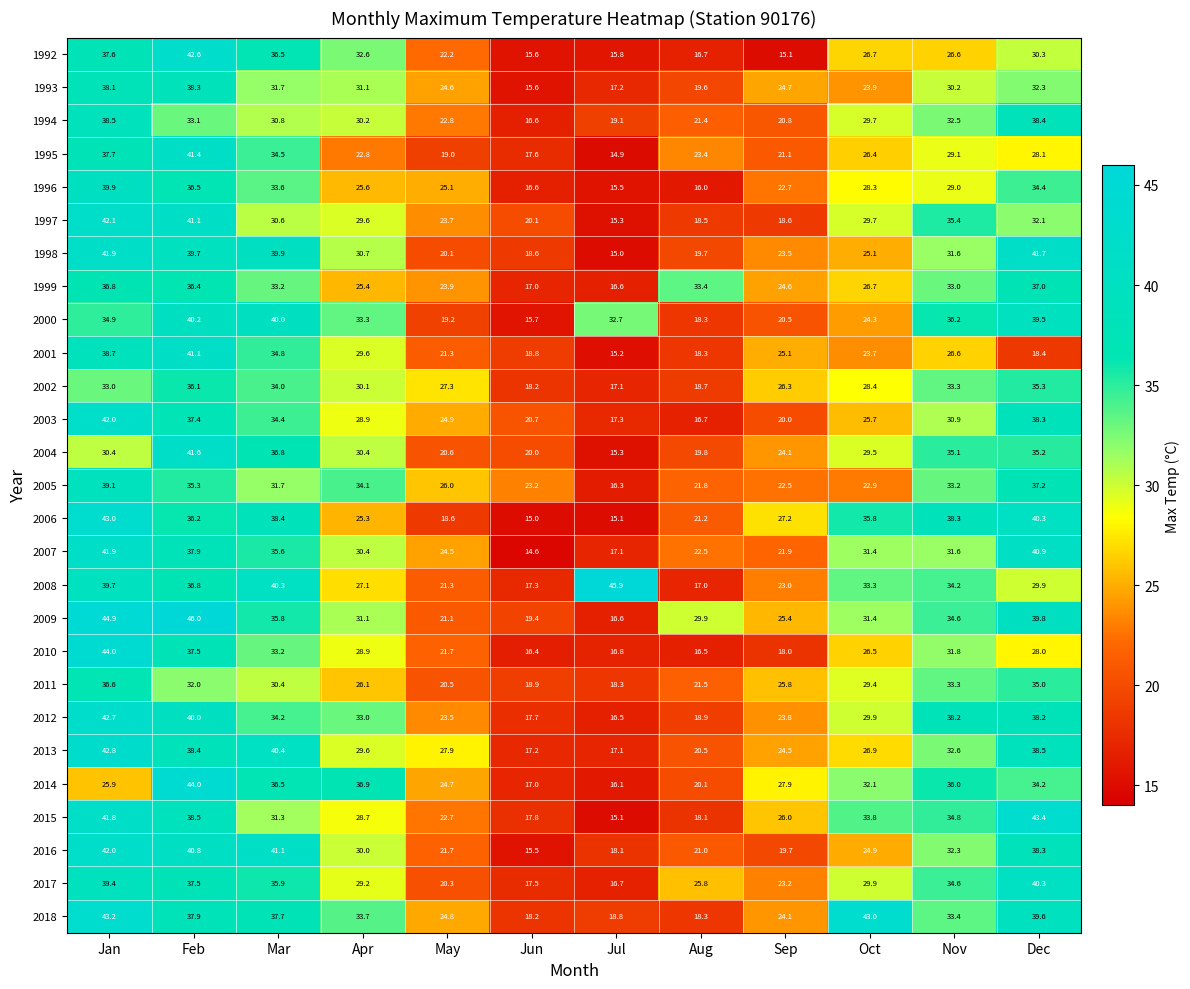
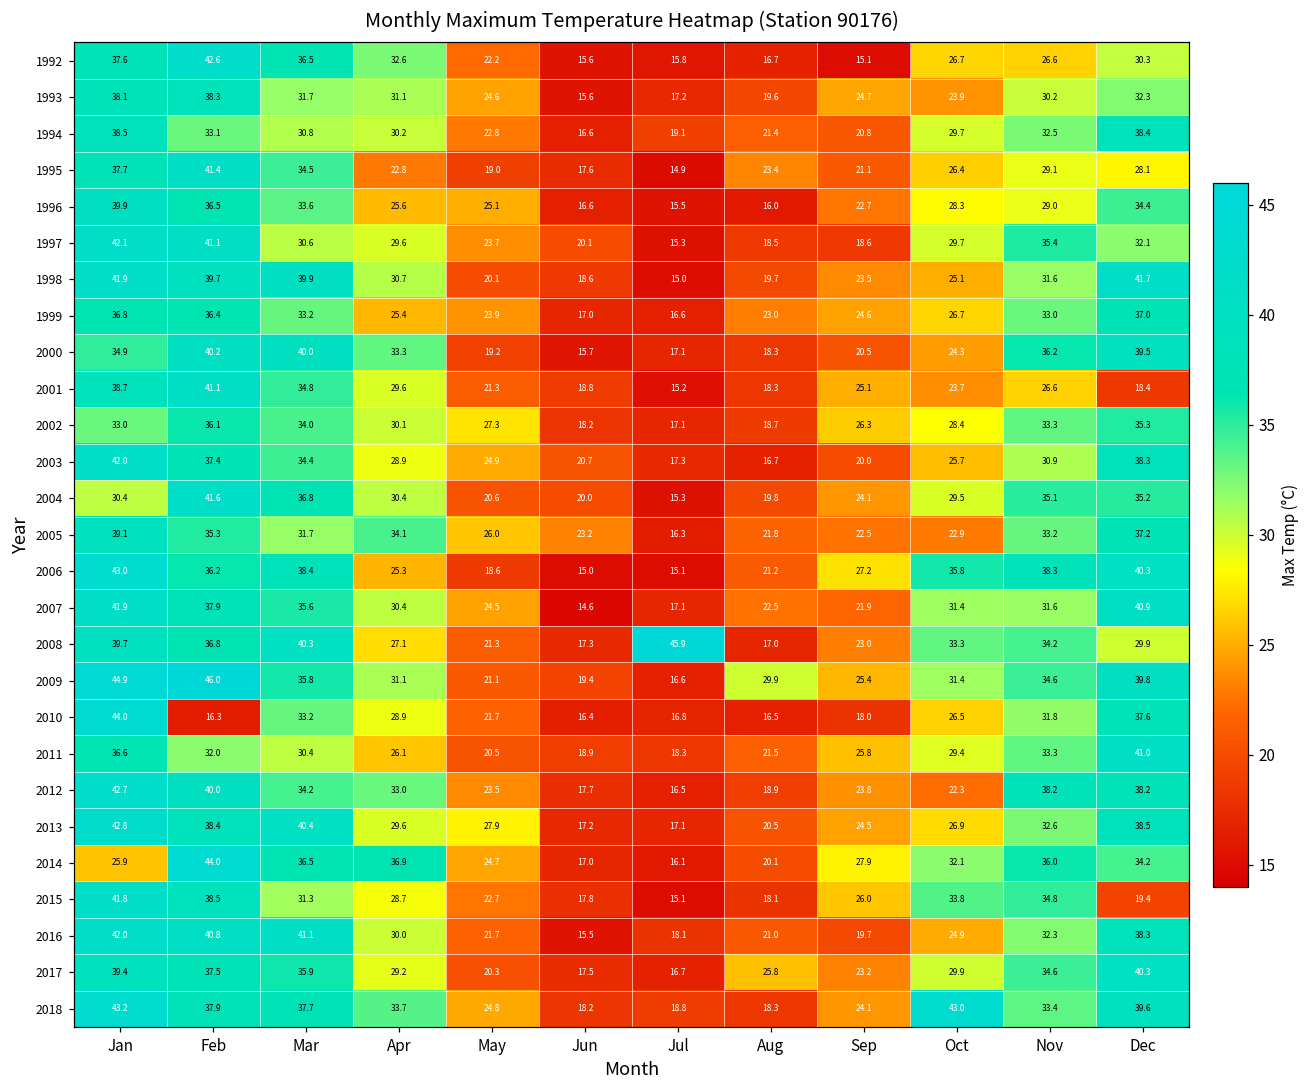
  {
    "1999": {
      "Jan": 36.8,
      "Feb": 36.4,
      "Mar": 33.2,
      "Apr": 25.4,
      "May": 23.9,
      "Jun": 17.0,
      "Jul": 16.6,
-     "Aug": 33.4,
+     "Aug": 23.0,
      "Sep": 24.6,
      "Oct": 26.7,
      "Nov": 33.0,
      "Dec": 37.0
    },
    "2000": {
      "Jan": 34.9,
      "Feb": 40.2,
      "Mar": 40.0,
      "Apr": 33.3,
      "May": 19.2,
      "Jun": 15.7,
-     "Jul": 32.7,
+     "Jul": 17.1,
      "Aug": 18.3,
      "Sep": 20.5,
      "Oct": 24.3,
      "Nov": 36.2,
      "Dec": 39.5
    },
    "2010": {
      "Jan": 44.0,
-     "Feb": 37.5,
+     "Feb": 16.3,
      "Mar": 33.2,
      "Apr": 28.9,
      "May": 21.7,
      "Jun": 16.4,
      "Jul": 16.8,
      "Aug": 16.5,
      "Sep": 18.0,
      "Oct": 26.5,
      "Nov": 31.8,
-     "Dec": 28.0
+     "Dec": 37.6
    },
    "2011": {
      "Jan": 36.6,
      "Feb": 32.0,
      "Mar": 30.4,
      "Apr": 26.1,
      "May": 20.5,
      "Jun": 18.9,
      "Jul": 18.3,
      "Aug": 21.5,
      "Sep": 25.8,
      "Oct": 29.4,
      "Nov": 33.3,
-     "Dec": 35.0
+     "Dec": 41.0
    },
    "2012": {
      "Jan": 42.7,
      "Feb": 40.0,
      "Mar": 34.2,
      "Apr": 33.0,
      "May": 23.5,
      "Jun": 17.7,
      "Jul": 16.5,
      "Aug": 18.9,
      "Sep": 23.8,
-     "Oct": 29.9,
+     "Oct": 22.3,
      "Nov": 38.2,
      "Dec": 38.2
    },
    "2015": {
      "Jan": 41.8,
      "Feb": 38.5,
      "Mar": 31.3,
      "Apr": 28.7,
      "May": 22.7,
      "Jun": 17.8,
      "Jul": 15.1,
      "Aug": 18.1,
      "Sep": 26.0,
      "Oct": 33.8,
      "Nov": 34.8,
-     "Dec": 43.4
+     "Dec": 19.4
    }
  }
